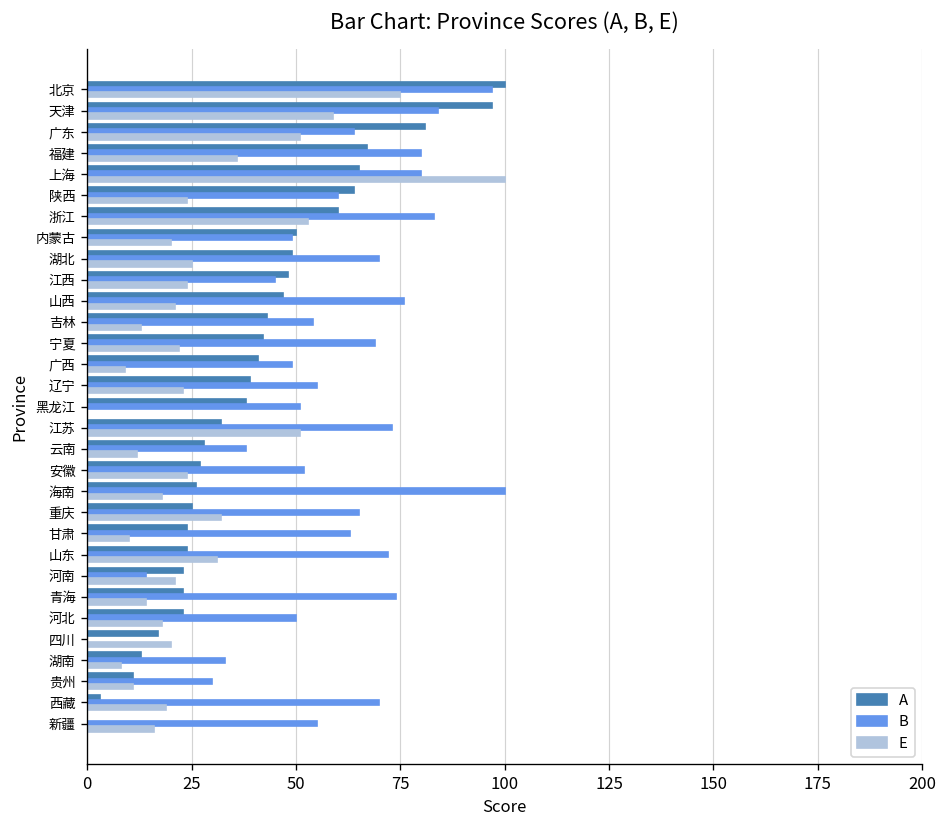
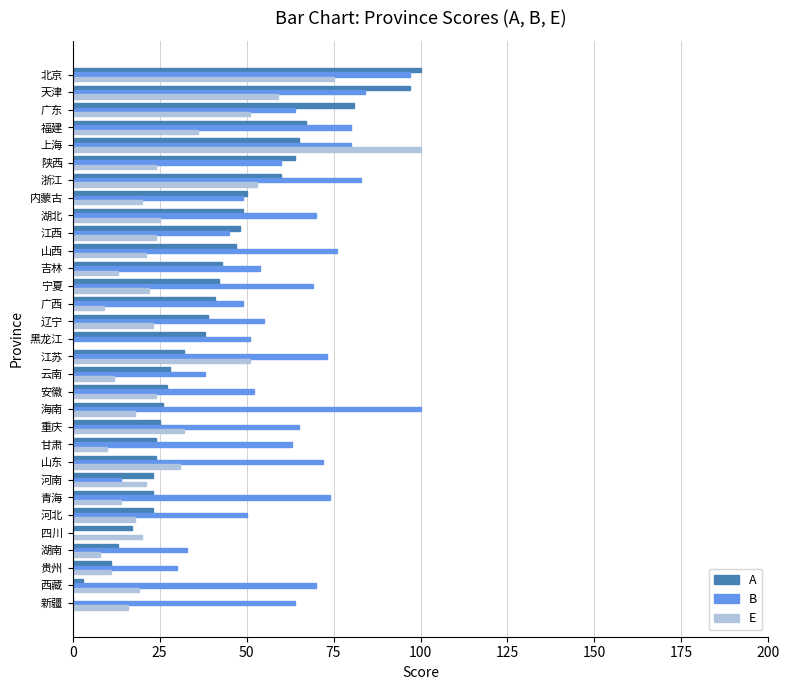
  {
    "A": {
      "北京": 100,
      "天津": 97,
      "广东": 81,
      "福建": 67,
      "上海": 65,
      "陕西": 64,
      "浙江": 60,
      "内蒙古": 50,
      "湖北": 49,
      "江西": 48,
      "山西": 47,
      "吉林": 43,
      "宁夏": 42,
      "广西": 41,
      "辽宁": 39,
      "黑龙江": 38,
      "江苏": 32,
      "云南": 28,
      "安徽": 27,
      "海南": 26,
      "重庆": 25,
      "甘肃": 24,
      "山东": 24,
      "河南": 23,
      "青海": 23,
      "河北": 23,
      "四川": 17,
      "湖南": 13,
      "贵州": 11,
      "西藏": 3,
      "新疆": 0
    },
    "B": {
      "北京": 97,
      "天津": 84,
      "广东": 64,
      "福建": 80,
      "上海": 80,
      "陕西": 60,
      "浙江": 83,
      "内蒙古": 49,
      "湖北": 70,
      "江西": 45,
      "山西": 76,
      "吉林": 54,
      "宁夏": 69,
      "广西": 49,
      "辽宁": 55,
      "黑龙江": 51,
      "江苏": 73,
      "云南": 38,
      "安徽": 52,
      "海南": 100,
      "重庆": 65,
      "甘肃": 63,
      "山东": 72,
      "河南": 14,
      "青海": 74,
      "河北": 50,
      "四川": 0,
      "湖南": 33,
      "贵州": 30,
      "西藏": 70,
-     "新疆": 55
+     "新疆": 64
    },
    "E": {
      "北京": 75,
      "天津": 59,
      "广东": 51,
      "福建": 36,
      "上海": 100,
      "陕西": 24,
      "浙江": 53,
      "内蒙古": 20,
      "湖北": 25,
      "江西": 24,
      "山西": 21,
      "吉林": 13,
      "宁夏": 22,
      "广西": 9,
      "辽宁": 23,
      "黑龙江": 0,
      "江苏": 51,
      "云南": 12,
      "安徽": 24,
      "海南": 18,
      "重庆": 32,
      "甘肃": 10,
      "山东": 31,
      "河南": 21,
      "青海": 14,
      "河北": 18,
      "四川": 20,
      "湖南": 8,
      "贵州": 11,
      "西藏": 19,
      "新疆": 16
    }
  }
